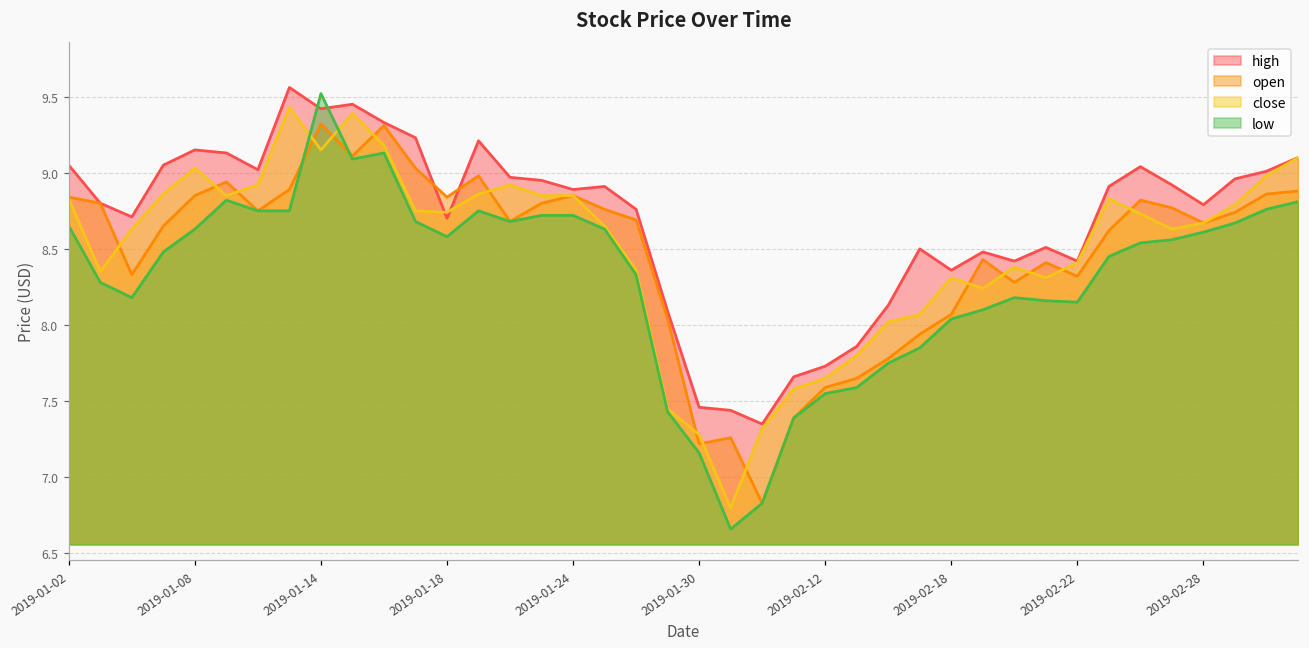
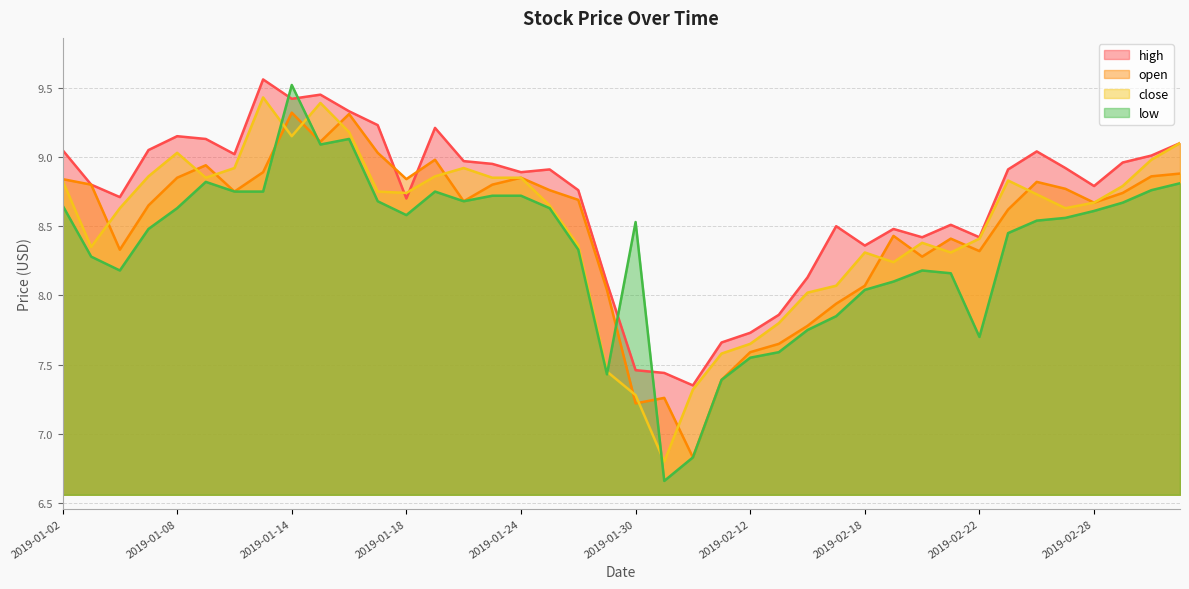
  {
    "high": {
      "2019-01-02": 9.05,
      "2019-01-08": 9.15,
      "2019-01-14": 9.42,
      "2019-01-18": 8.70,
      "2019-01-24": 8.89,
      "2019-01-30": 7.46,
      "2019-02-12": 7.73,
      "2019-02-18": 8.36,
      "2019-02-28": 8.79
    },
    "low": {
      "2019-01-02": 8.65,
      "2019-01-08": 8.63,
      "2019-01-14": 9.52,
      "2019-01-18": 8.58,
      "2019-01-24": 8.72,
-     "2019-01-30": 7.16,
+     "2019-01-30": 8.53,
      "2019-02-12": 7.55,
      "2019-02-18": 8.04,
-     "2019-02-22": 8.15,
+     "2019-02-22": 7.70,
      "2019-02-28": 8.61
    }
  }
